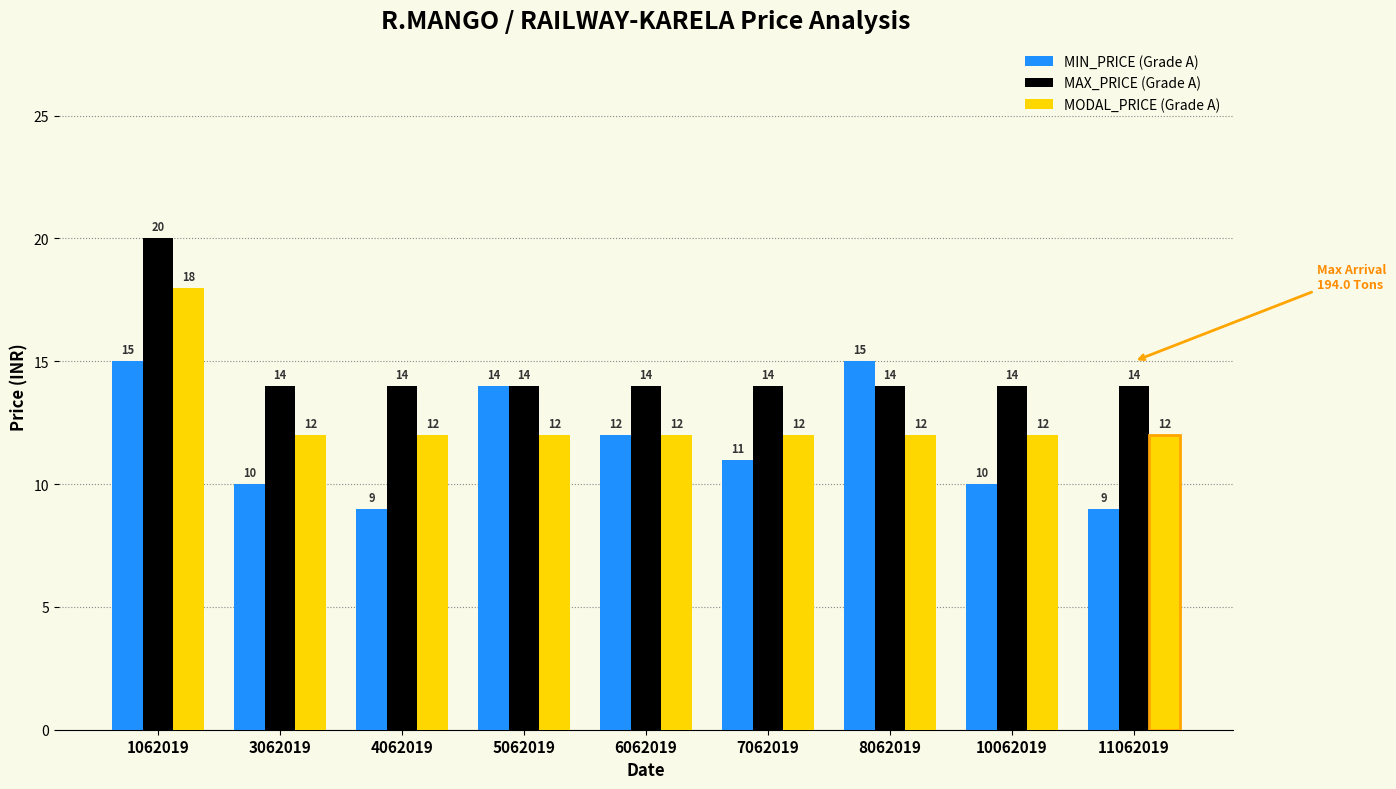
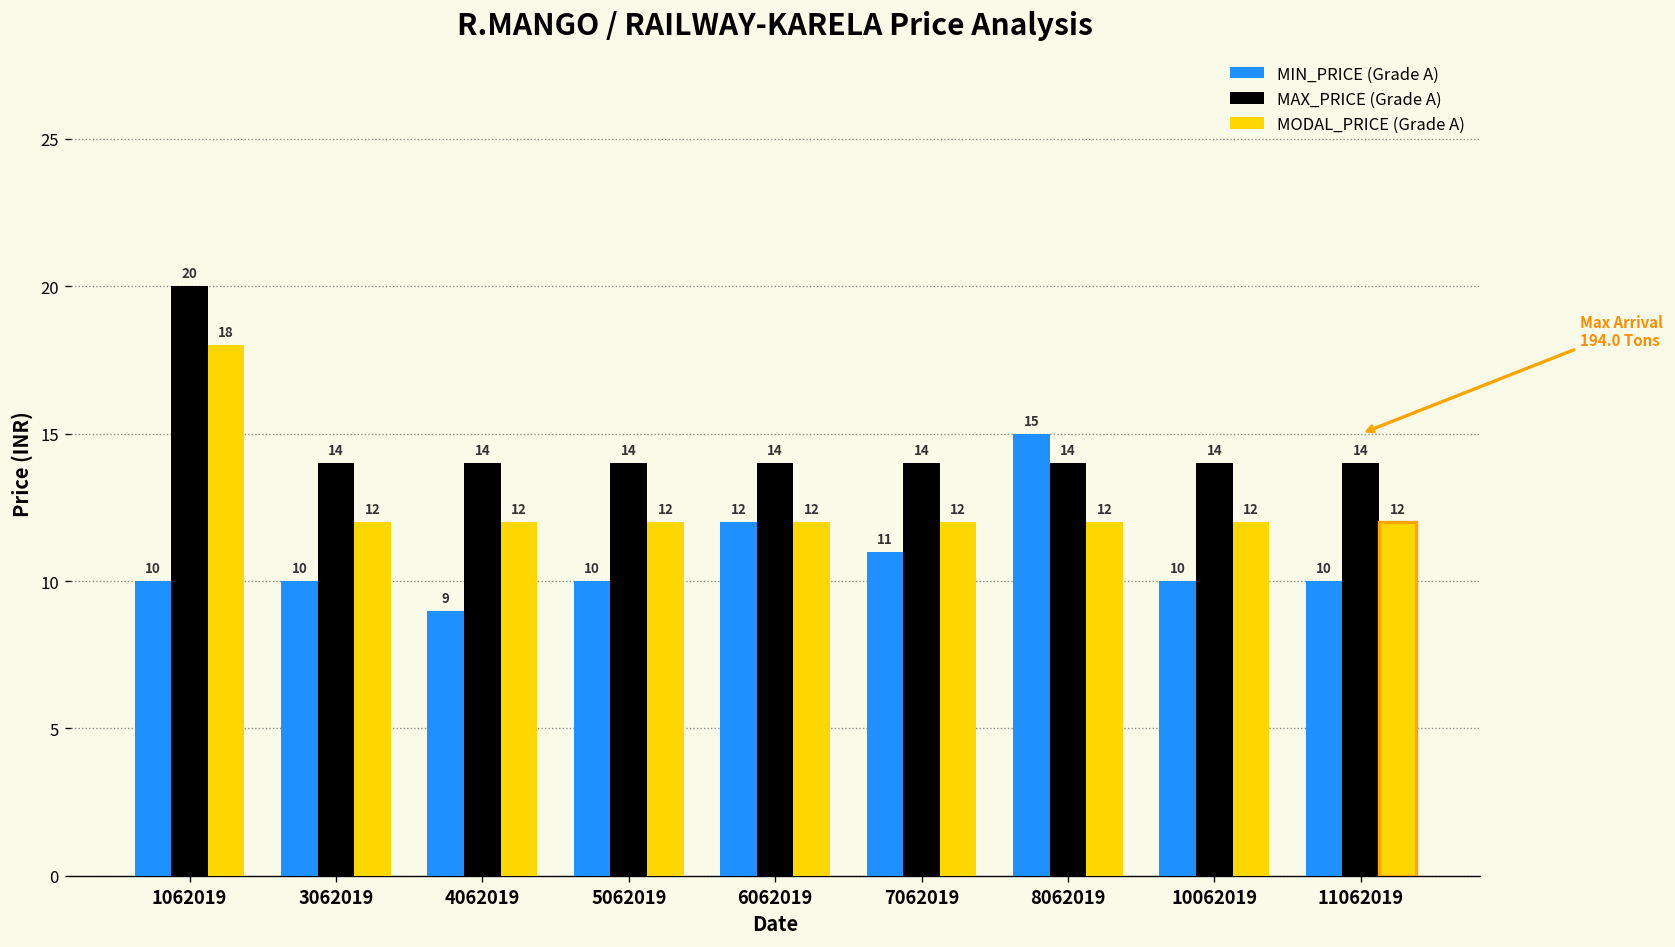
  {
    "MIN_PRICE (Grade A)": {
-     "1062019": 15,
+     "1062019": 10,
      "3062019": 10,
      "4062019": 9,
-     "5062019": 14,
+     "5062019": 10,
      "6062019": 12,
      "7062019": 11,
      "8062019": 15,
      "10062019": 10,
-     "11062019": 9
+     "11062019": 10
    },
    "MAX_PRICE (Grade A)": {
      "1062019": 20,
      "3062019": 14,
      "4062019": 14,
      "5062019": 14,
      "6062019": 14,
      "7062019": 14,
      "8062019": 14,
      "10062019": 14,
      "11062019": 14
    },
    "MODAL_PRICE (Grade A)": {
      "1062019": 18,
      "3062019": 12,
      "4062019": 12,
      "5062019": 12,
      "6062019": 12,
      "7062019": 12,
      "8062019": 12,
      "10062019": 12,
      "11062019": 12
    }
  }
